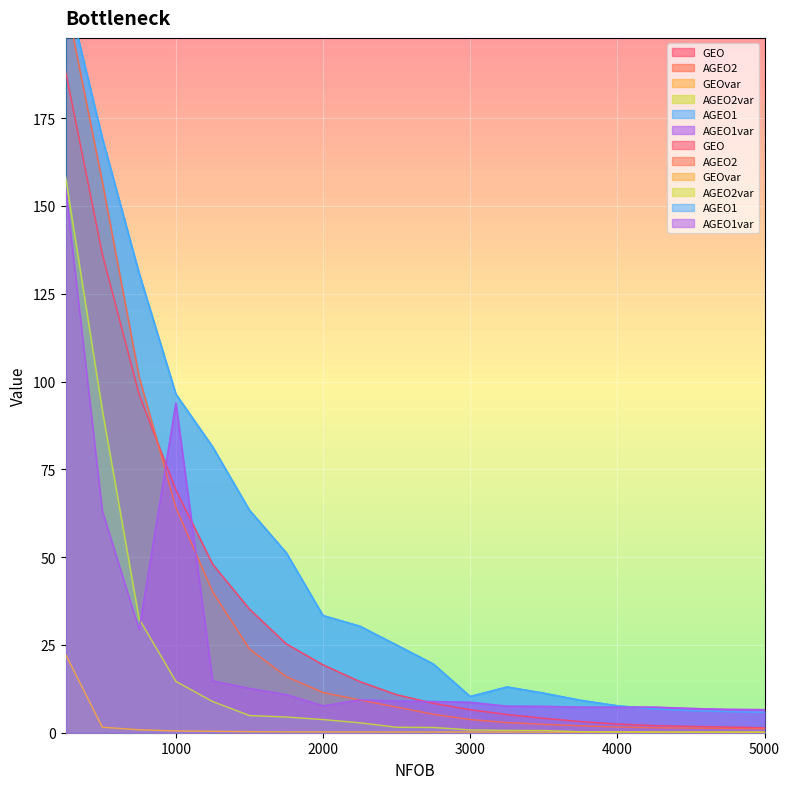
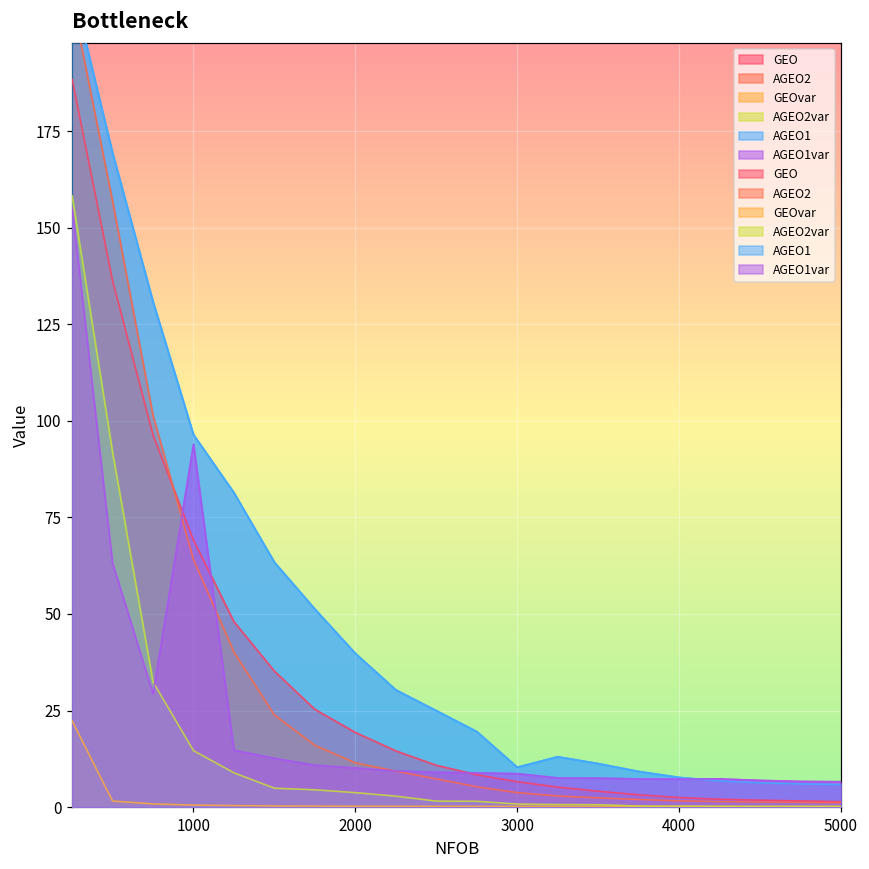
  {
    "AGEO1": {
      "1000": 96,
-     "2000": 33,
+     "2000": 40,
      "3000": 10,
      "5000": 6
    },
    "AGEO1var": {
      "1000": 94,
-     "2000": 8,
+     "2000": 10,
      "3000": 9,
      "5000": 7
    }
  }
